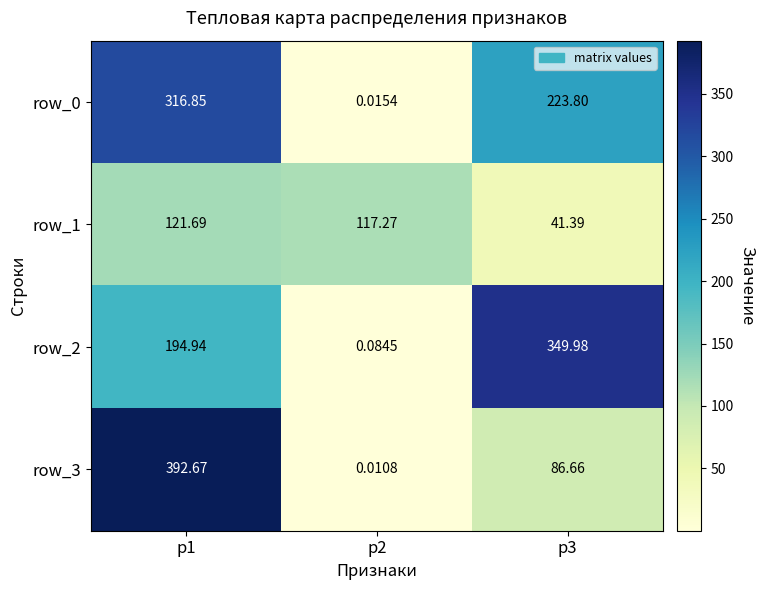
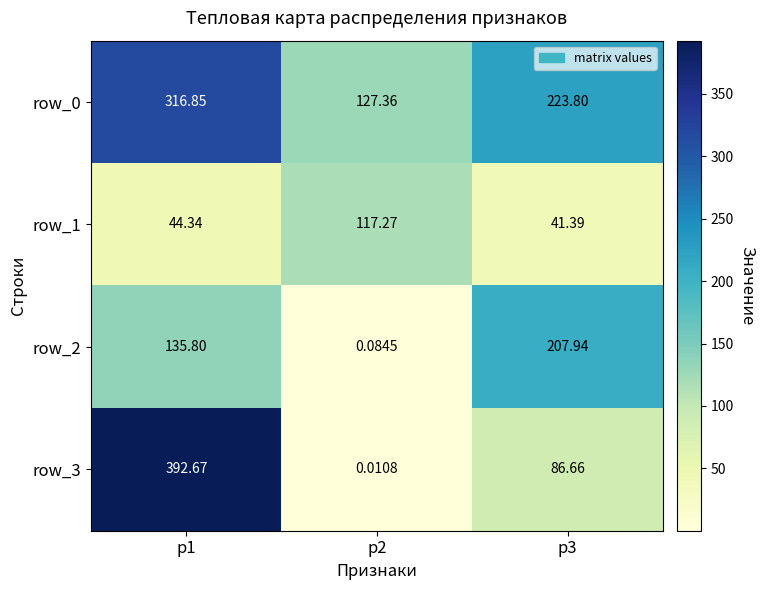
  {
    "row_0": {
      "p1": 316.85,
-     "p2": 0.0154,
+     "p2": 127.36,
      "p3": 223.80
    },
    "row_1": {
-     "p1": 121.69,
+     "p1": 44.34,
      "p2": 117.27,
      "p3": 41.39
    },
    "row_2": {
-     "p1": 194.94,
+     "p1": 135.80,
      "p2": 0.0845,
-     "p3": 349.98
+     "p3": 207.94
    },
    "row_3": {
      "p1": 392.67,
      "p2": 0.0108,
      "p3": 86.66
    }
  }
